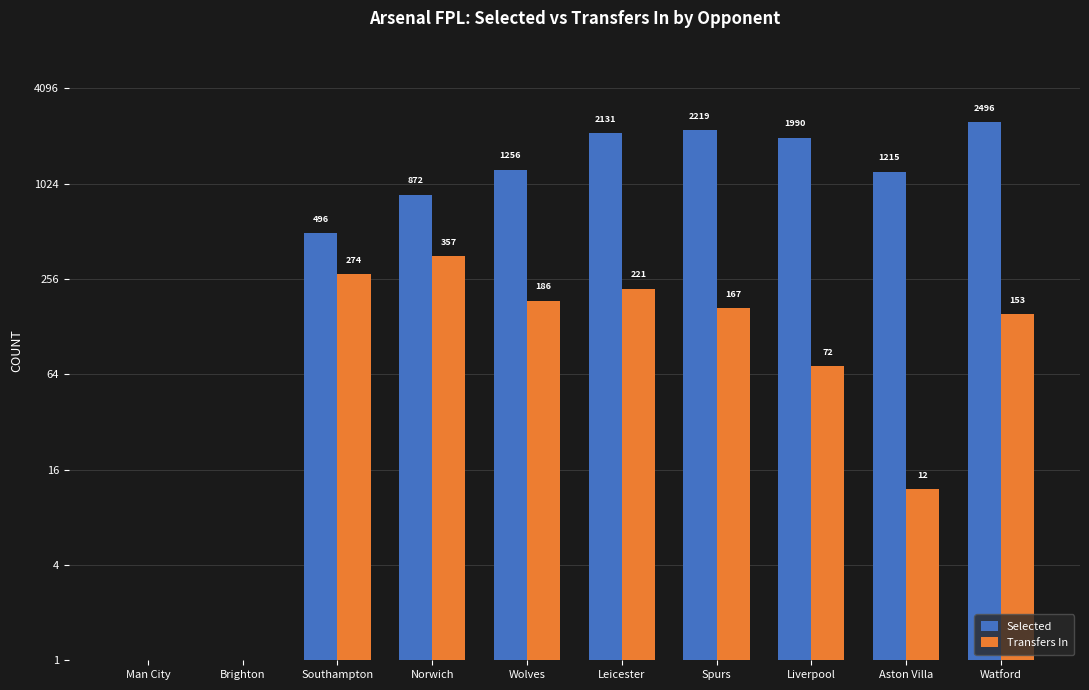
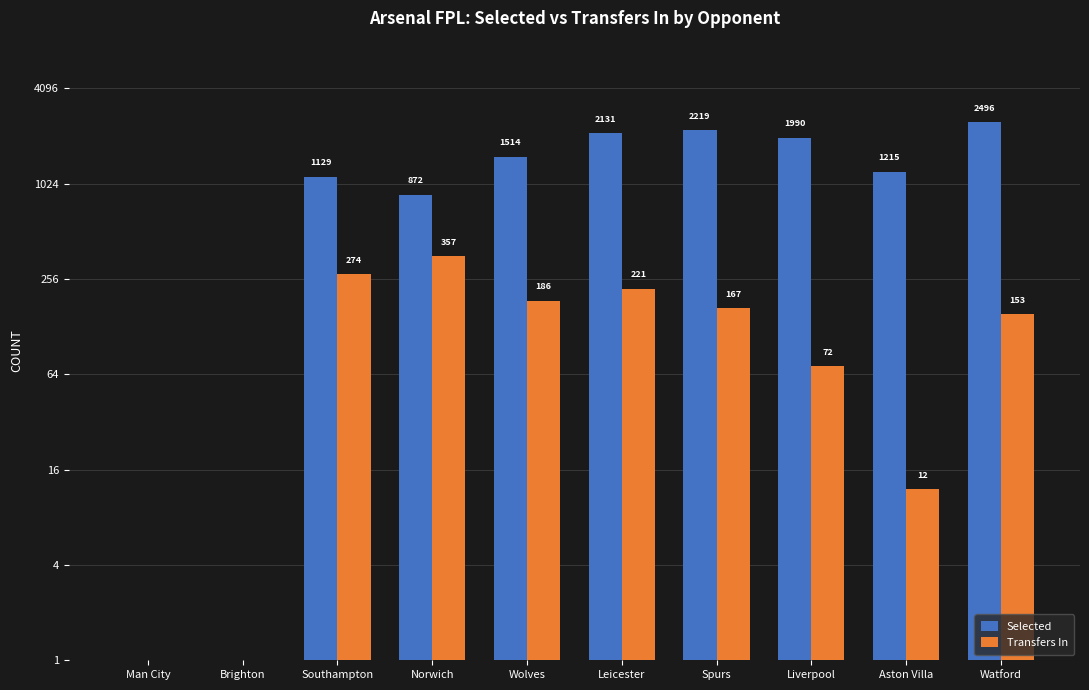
  {
    "Selected": {
-     "Southampton": 496,
+     "Southampton": 1129,
      "Norwich": 872,
-     "Wolves": 1256,
+     "Wolves": 1514,
      "Leicester": 2131,
      "Spurs": 2219,
      "Liverpool": 1990,
      "Aston Villa": 1215,
      "Watford": 2496
    },
    "Transfers In": {
      "Southampton": 274,
      "Norwich": 357,
      "Wolves": 186,
      "Leicester": 221,
      "Spurs": 167,
      "Liverpool": 72,
      "Aston Villa": 12,
      "Watford": 153
    }
  }
